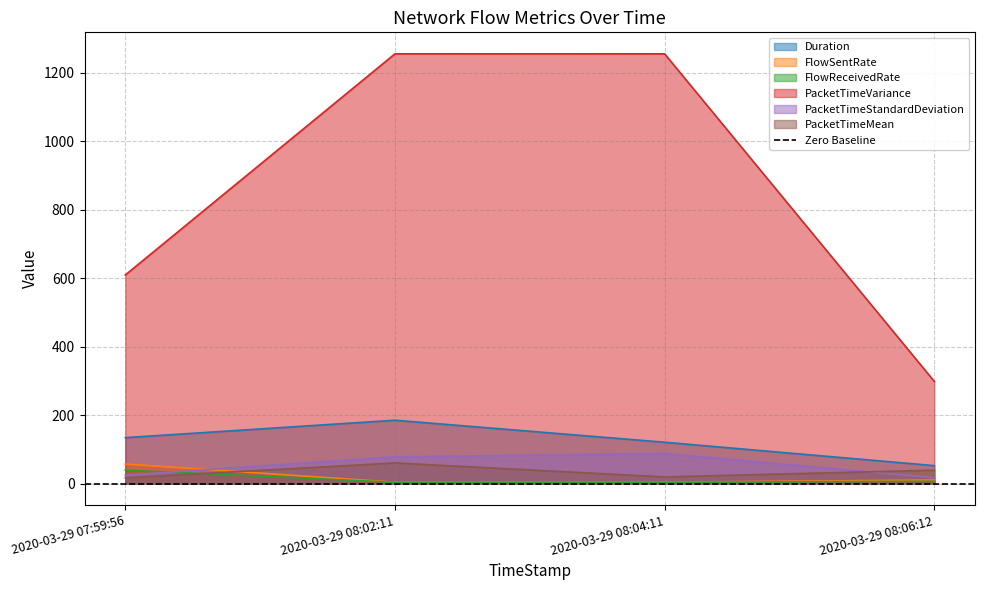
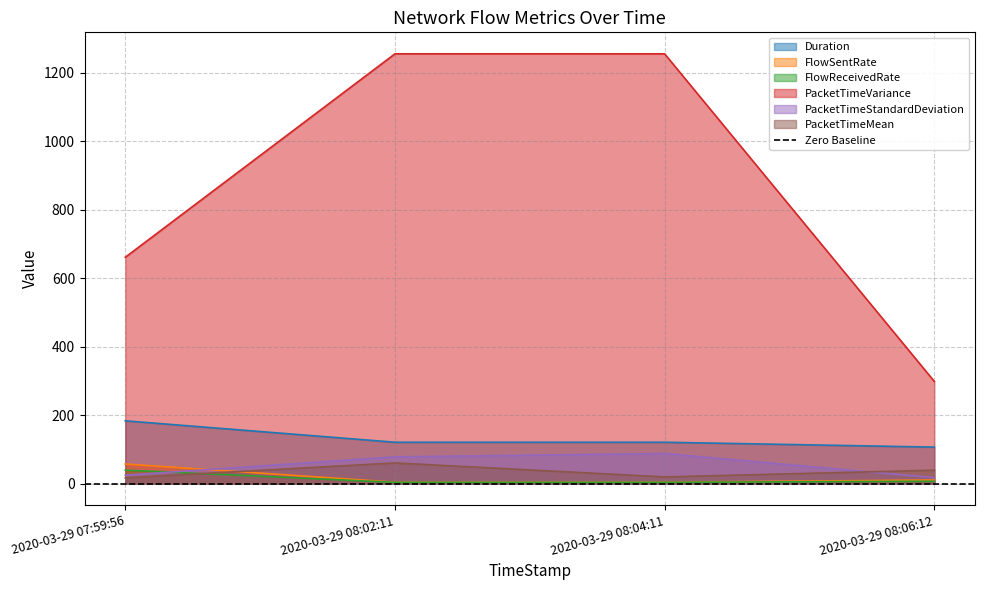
  {
    "Duration": {
-     "2020-03-29 07:59:56": 130,
-     "2020-03-29 08:02:11": 190,
+     "2020-03-29 07:59:56": 180,
+     "2020-03-29 08:02:11": 120,
      "2020-03-29 08:04:11": 120,
-     "2020-03-29 08:06:12": 50
+     "2020-03-29 08:06:12": 110
    },
    "FlowSentRate": {
      "2020-03-29 07:59:56": 60
    },
    "FlowReceivedRate": {
      "2020-03-29 07:59:56": 40
    },
    "PacketTimeVariance": {
-     "2020-03-29 07:59:56": 610,
+     "2020-03-29 07:59:56": 660,
      "2020-03-29 08:02:11": 1250,
      "2020-03-29 08:04:11": 1250,
      "2020-03-29 08:06:12": 300
    },
    "PacketTimeStandardDeviation": {
      "2020-03-29 07:59:56": 20,
      "2020-03-29 08:02:11": 80,
      "2020-03-29 08:04:11": 90
    },
    "PacketTimeMean": {
      "2020-03-29 07:59:56": 20,
      "2020-03-29 08:02:11": 60,
      "2020-03-29 08:04:11": 20,
      "2020-03-29 08:06:12": 40
    }
  }
